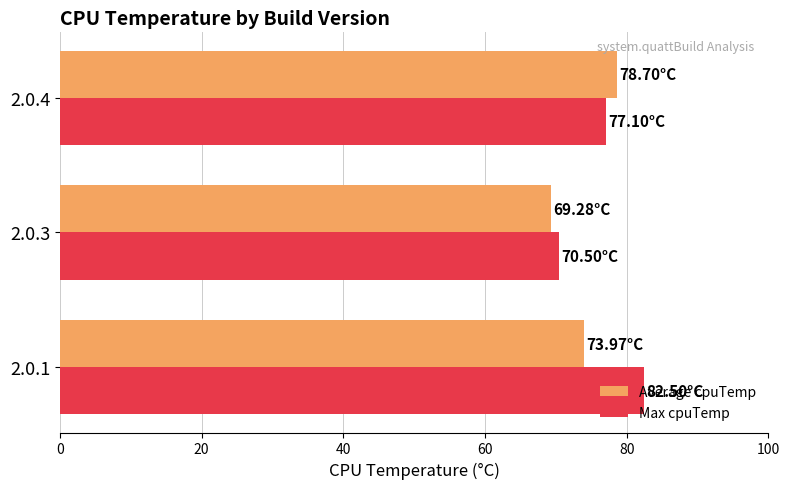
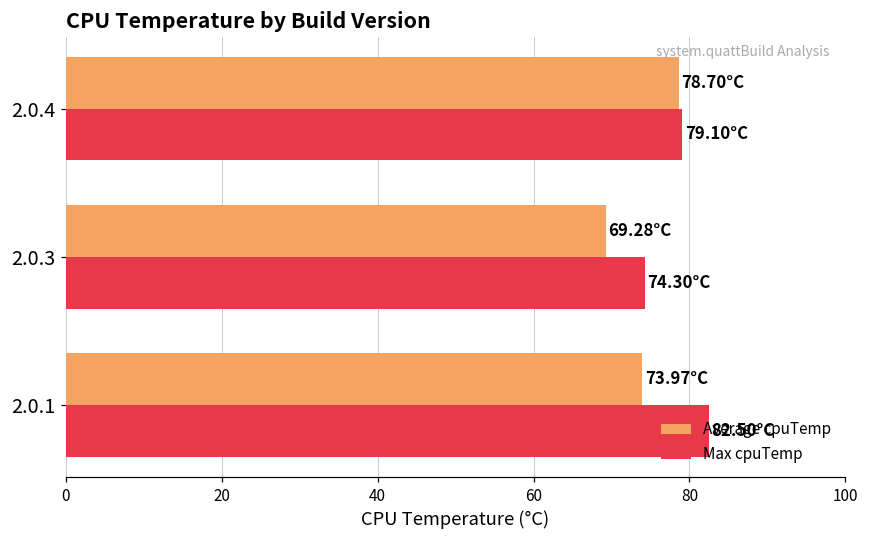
  {
    "Average cpuTemp": {
      "2.0.4": "78.70°C",
      "2.0.3": "69.28°C",
      "2.0.1": "73.97°C"
    },
    "Max cpuTemp": {
-     "2.0.4": "77.10°C",
-     "2.0.3": "70.50°C",
+     "2.0.4": "79.10°C",
+     "2.0.3": "74.30°C",
      "2.0.1": "82.50°C"
    }
  }
